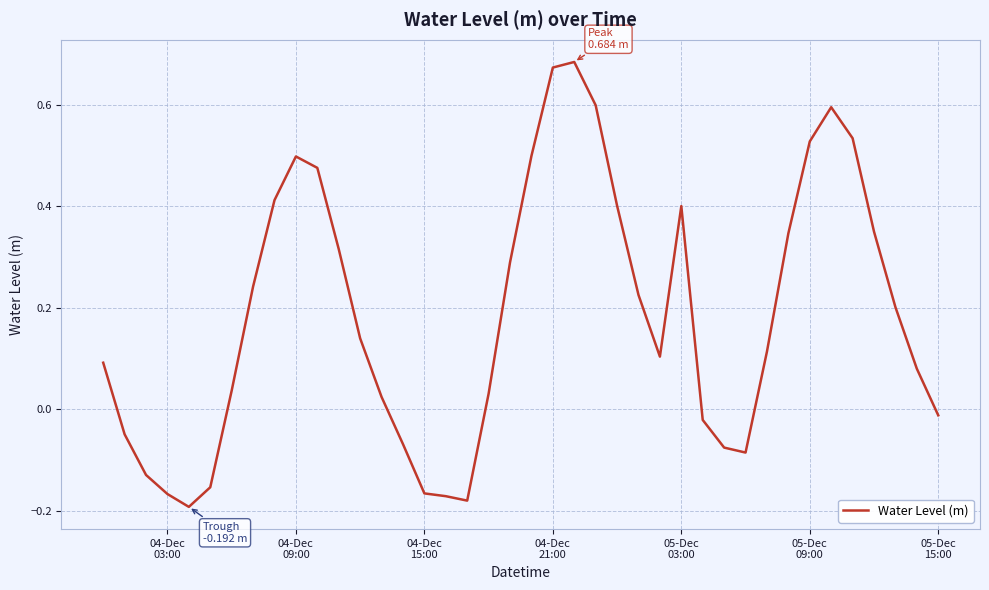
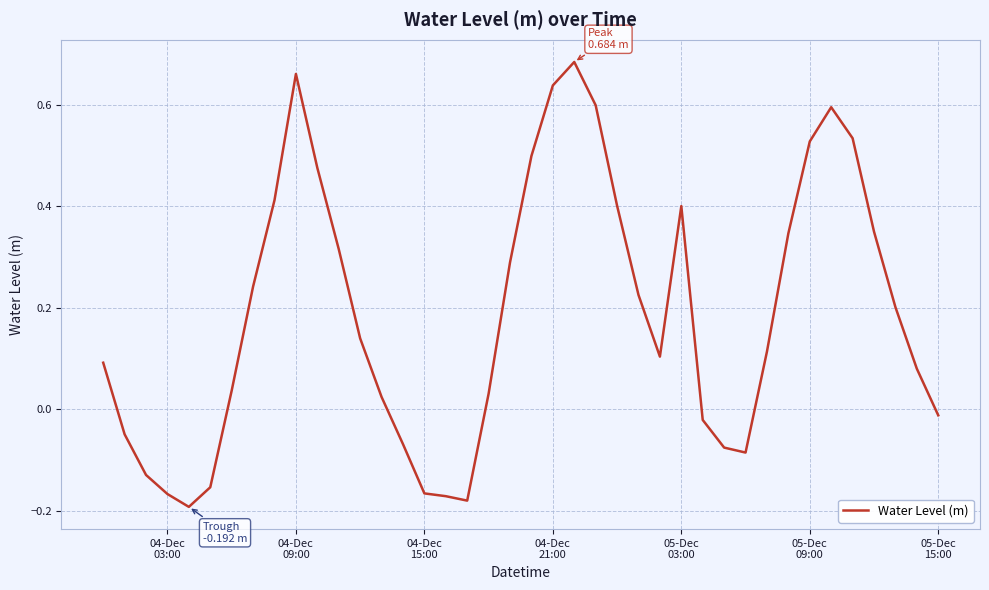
  {
    "04-Dec 03:00": -0.17,
-   "04-Dec 09:00": 0.50,
+   "04-Dec 09:00": 0.66,
    "04-Dec 15:00": -0.17,
-   "04-Dec 21:00": 0.67,
+   "04-Dec 21:00": 0.64,
    "05-Dec 03:00": 0.40,
    "05-Dec 09:00": 0.53,
    "05-Dec 15:00": -0.01
  }
